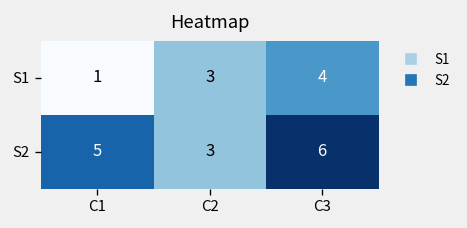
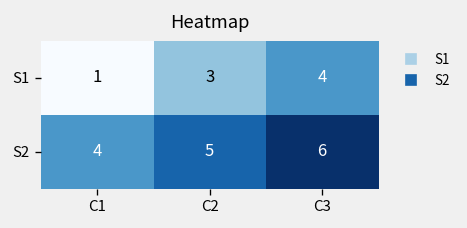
  {
    "S1": {
      "C1": 1,
      "C2": 3,
      "C3": 4
    },
    "S2": {
-     "C1": 5,
-     "C2": 3,
+     "C1": 4,
+     "C2": 5,
      "C3": 6
    }
  }
